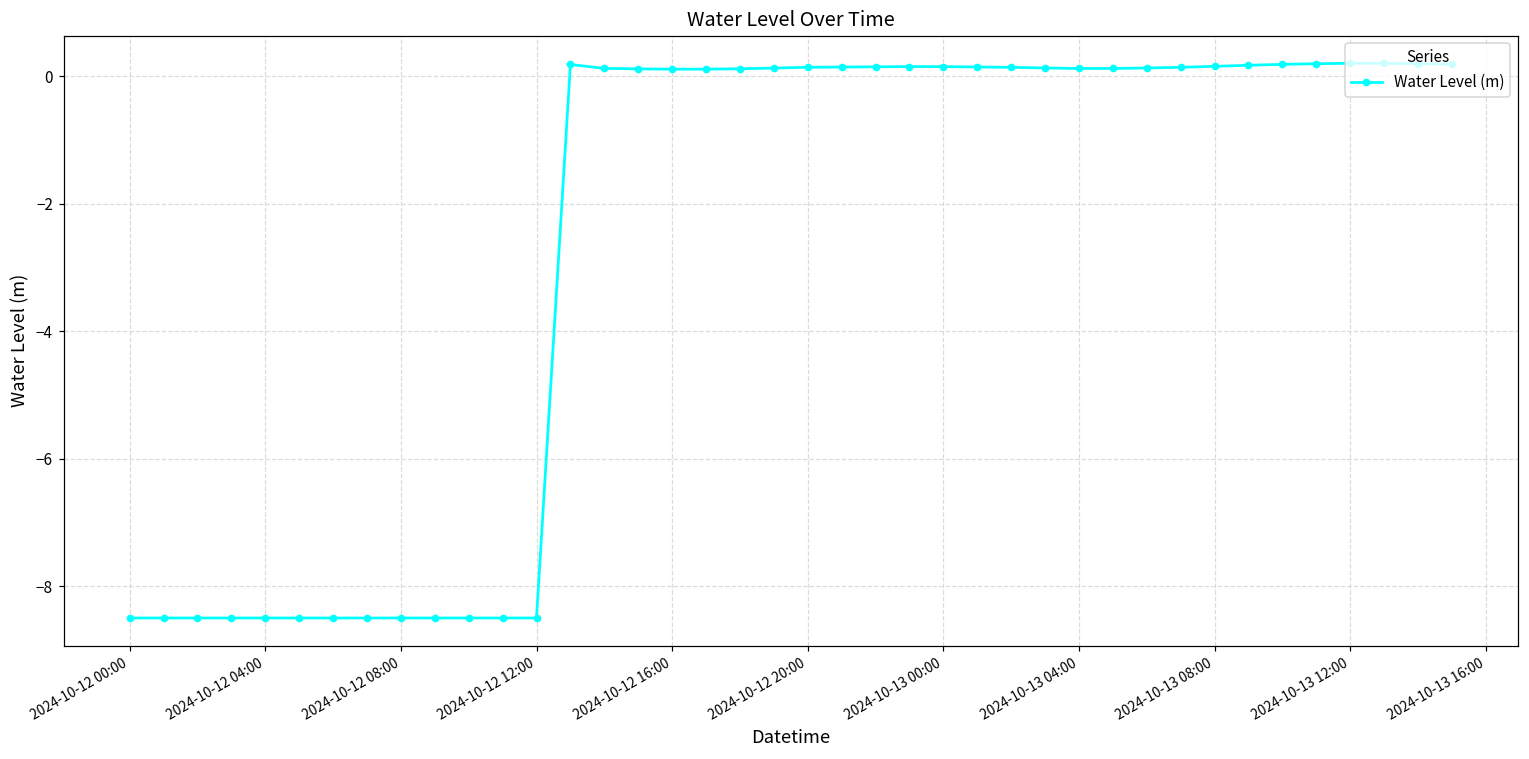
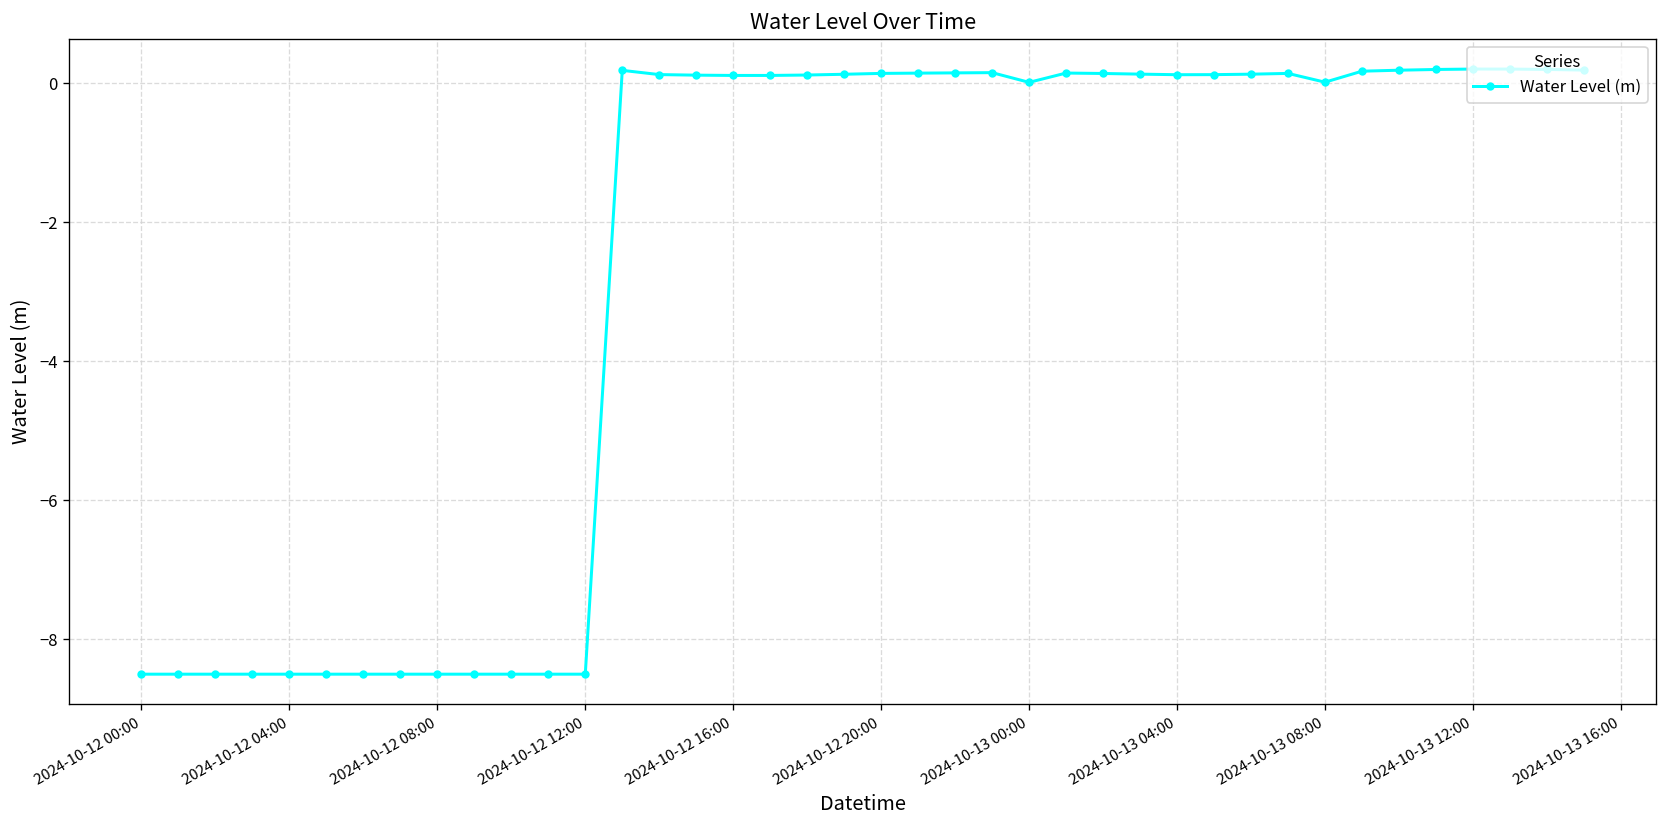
  {
    "2024-10-12 00:00": -8.5,
    "2024-10-12 04:00": -8.5,
    "2024-10-12 08:00": -8.5,
    "2024-10-12 12:00": -8.5,
    "2024-10-12 16:00": 0.1,
    "2024-10-12 20:00": 0.1,
-   "2024-10-13 00:00": 0.2,
+   "2024-10-13 00:00": 0.0,
    "2024-10-13 04:00": 0.1,
-   "2024-10-13 08:00": 0.2
+   "2024-10-13 08:00": 0.0
  }
